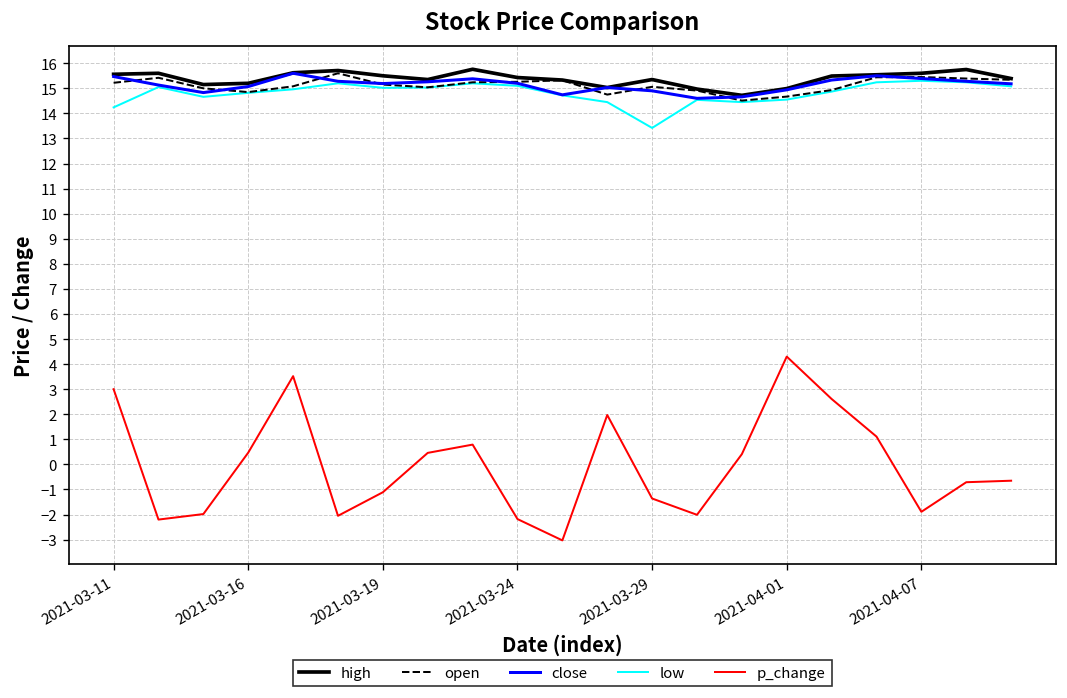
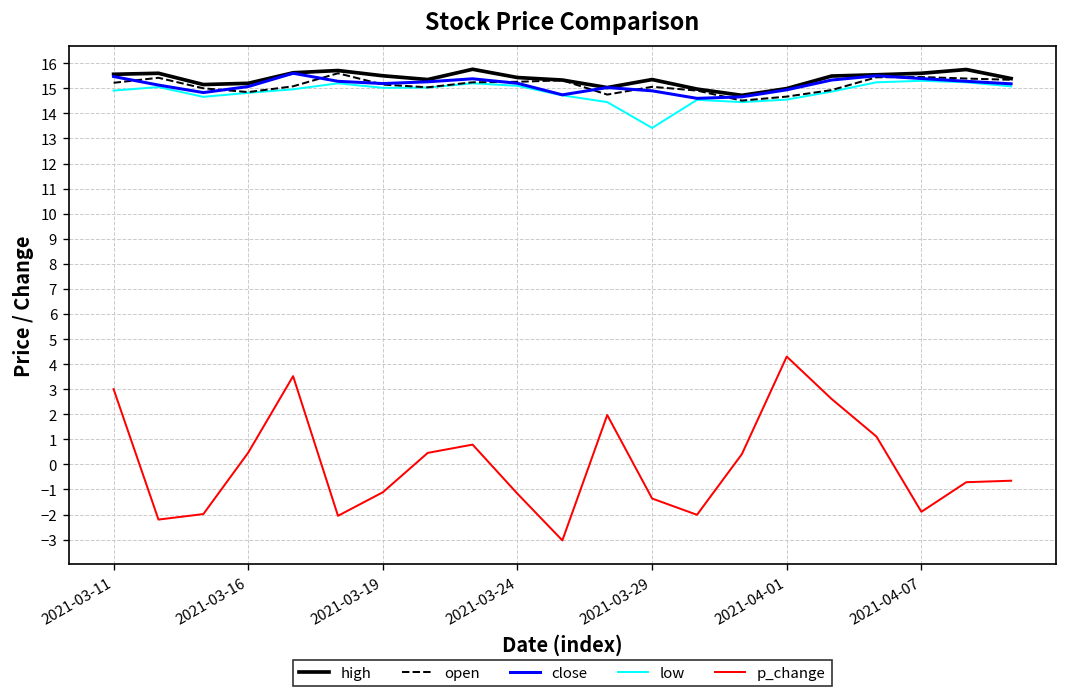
  {
    "close": {
      "2021-03-16": 15.1,
      "2021-03-29": 14.9
    },
    "low": {
-     "2021-03-11": 14.2,
+     "2021-03-11": 14.9,
      "2021-03-19": 15.0,
      "2021-03-29": 13.4
    },
    "p_change": {
      "2021-03-11": 3.0,
      "2021-03-16": 0.5,
      "2021-03-19": -1.1,
-     "2021-03-24": -2.2,
+     "2021-03-24": -1.2,
      "2021-03-29": -1.4,
      "2021-04-01": 4.3,
      "2021-04-07": -1.9
    }
  }
